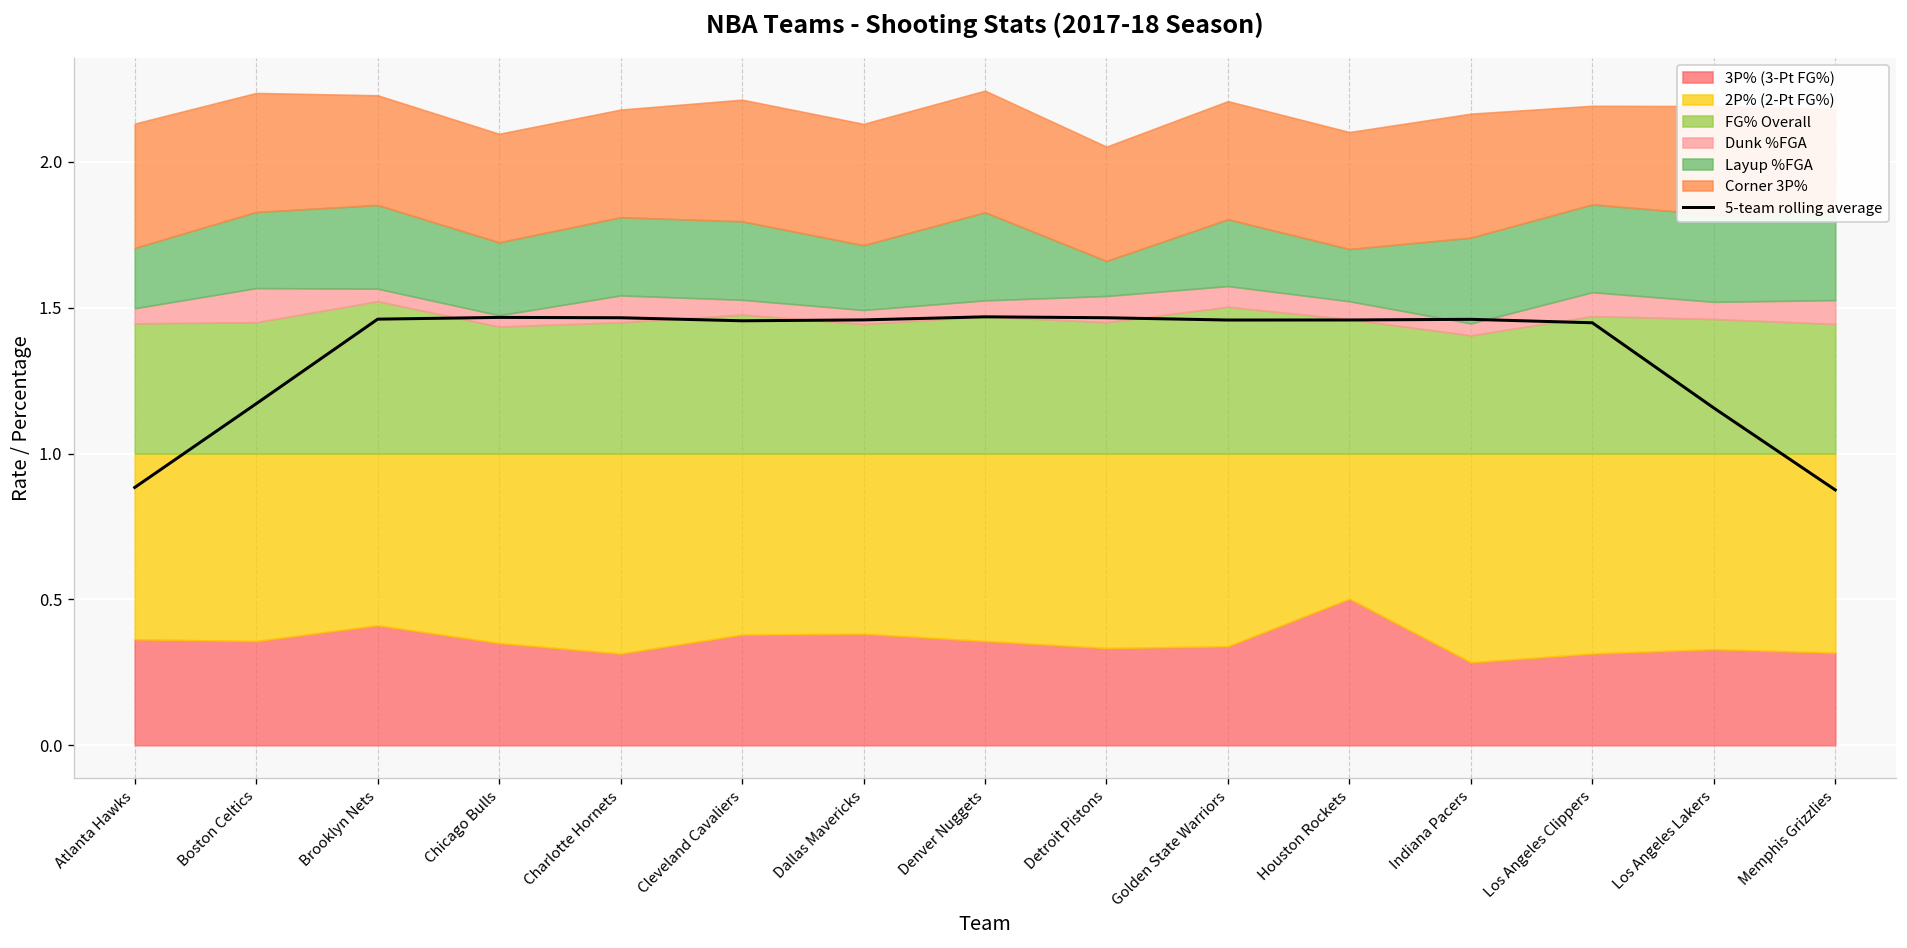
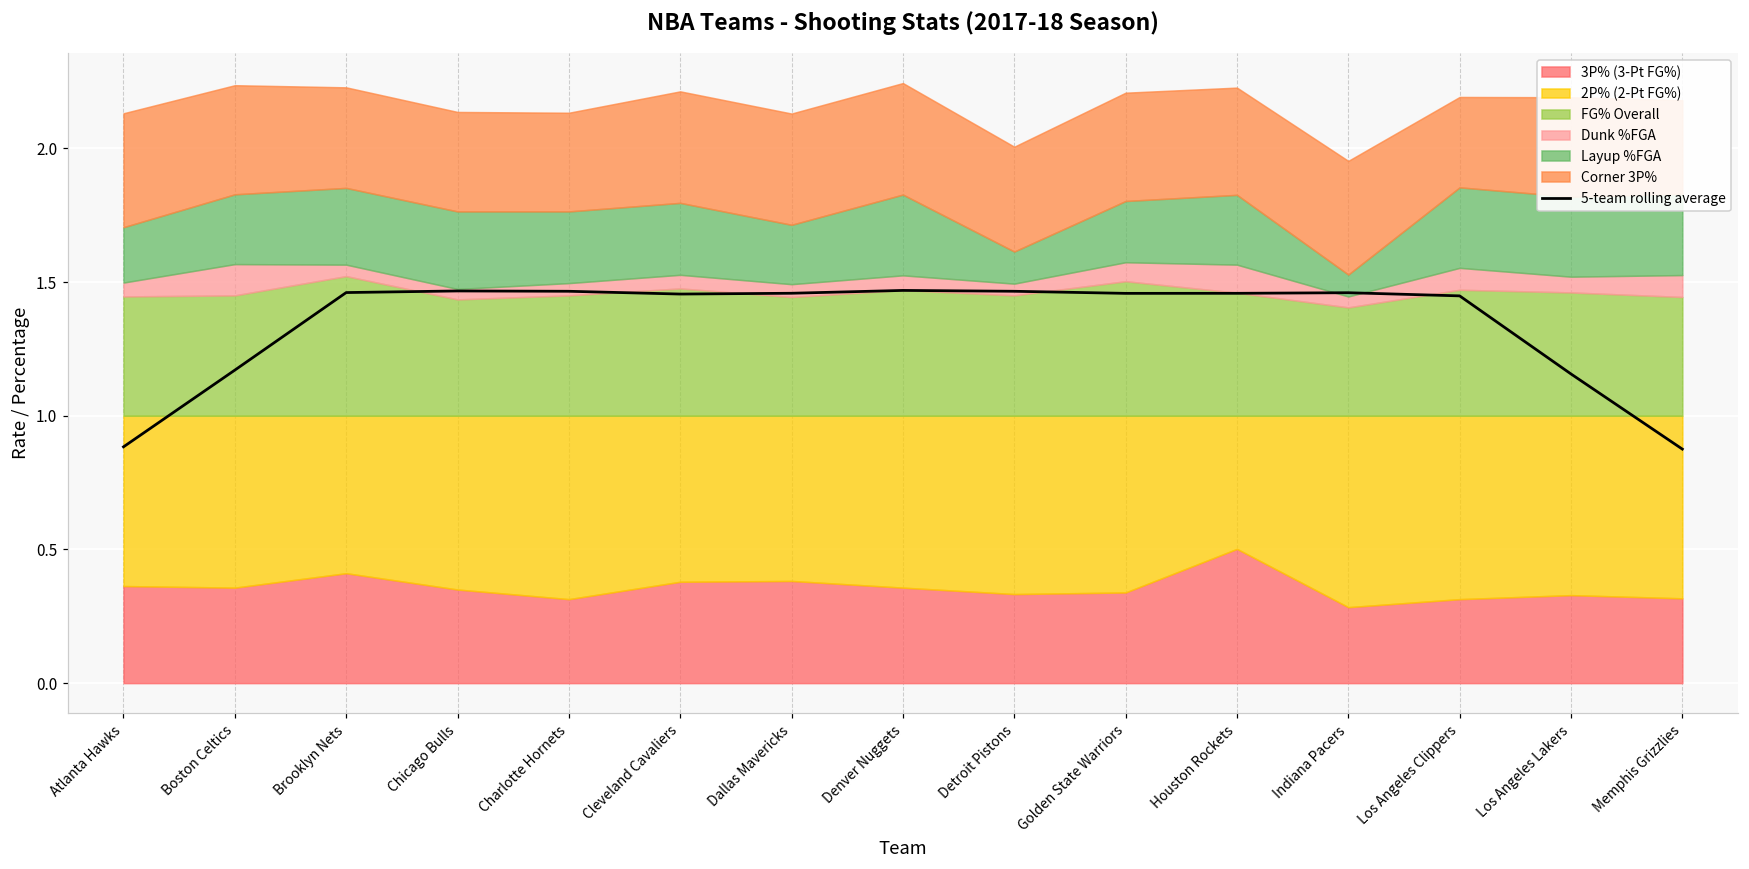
  {
    "5-team rolling average": {
      "Atlanta Hawks": 0.88,
      "Boston Celtics": 1.17,
      "Brooklyn Nets": 1.46,
      "Charlotte Hornets": 1.47,
      "Cleveland Cavaliers": 1.46,
      "Dallas Mavericks": 1.46,
      "Detroit Pistons": 1.47,
      "Golden State Warriors": 1.46,
      "Indiana Pacers": 1.46,
      "Los Angeles Clippers": 1.45,
      "Los Angeles Lakers": 1.16,
      "Memphis Grizzlies": 0.88
    },
    "2P% (2-Pt FG%)": {
      "Atlanta Hawks": 0.64,
      "Boston Celtics": 0.64,
      "Brooklyn Nets": 0.59,
      "Chicago Bulls": 0.65,
      "Charlotte Hornets": 0.69,
      "Cleveland Cavaliers": 0.62,
      "Dallas Mavericks": 0.62,
      "Denver Nuggets": 0.64,
      "Detroit Pistons": 0.67,
      "Golden State Warriors": 0.66,
      "Houston Rockets": 0.50,
      "Indiana Pacers": 0.72,
      "Los Angeles Clippers": 0.69,
      "Los Angeles Lakers": 0.67,
      "Memphis Grizzlies": 0.68
    },
    "FG% Overall": {
      "Atlanta Hawks": 0.45,
      "Boston Celtics": 0.45,
      "Brooklyn Nets": 0.52,
      "Chicago Bulls": 0.44,
      "Charlotte Hornets": 0.45,
      "Cleveland Cavaliers": 0.48,
      "Dallas Mavericks": 0.44,
      "Detroit Pistons": 0.45,
      "Golden State Warriors": 0.50,
      "Indiana Pacers": 0.41,
      "Los Angeles Clippers": 0.47,
      "Los Angeles Lakers": 0.46,
      "Memphis Grizzlies": 0.44
    },
    "Dunk %FGA": {
      "Atlanta Hawks": 0.05,
      "Boston Celtics": 0.12,
      "Brooklyn Nets": 0.04,
-     "Charlotte Hornets": 0.09,
+     "Charlotte Hornets": 0.05,
      "Cleveland Cavaliers": 0.05,
      "Dallas Mavericks": 0.05,
      "Denver Nuggets": 0.05,
-     "Detroit Pistons": 0.09,
+     "Detroit Pistons": 0.04,
      "Golden State Warriors": 0.07,
-     "Houston Rockets": 0.06,
+     "Houston Rockets": 0.10,
      "Indiana Pacers": 0.04,
      "Los Angeles Clippers": 0.08,
      "Los Angeles Lakers": 0.06,
      "Memphis Grizzlies": 0.08
    },
    "Layup %FGA": {
      "Atlanta Hawks": 0.21,
      "Boston Celtics": 0.26,
      "Brooklyn Nets": 0.29,
-     "Chicago Bulls": 0.25,
+     "Chicago Bulls": 0.29,
      "Charlotte Hornets": 0.27,
      "Cleveland Cavaliers": 0.27,
      "Dallas Mavericks": 0.22,
      "Denver Nuggets": 0.30,
      "Detroit Pistons": 0.12,
      "Golden State Warriors": 0.23,
-     "Houston Rockets": 0.18,
-     "Indiana Pacers": 0.29,
+     "Houston Rockets": 0.26,
+     "Indiana Pacers": 0.08,
      "Los Angeles Clippers": 0.30
    }
  }
